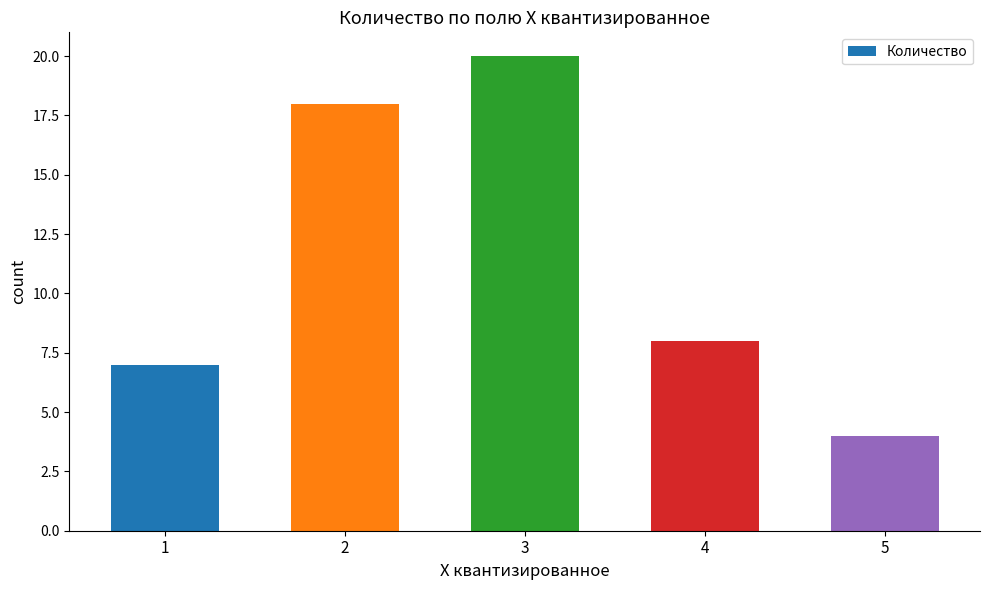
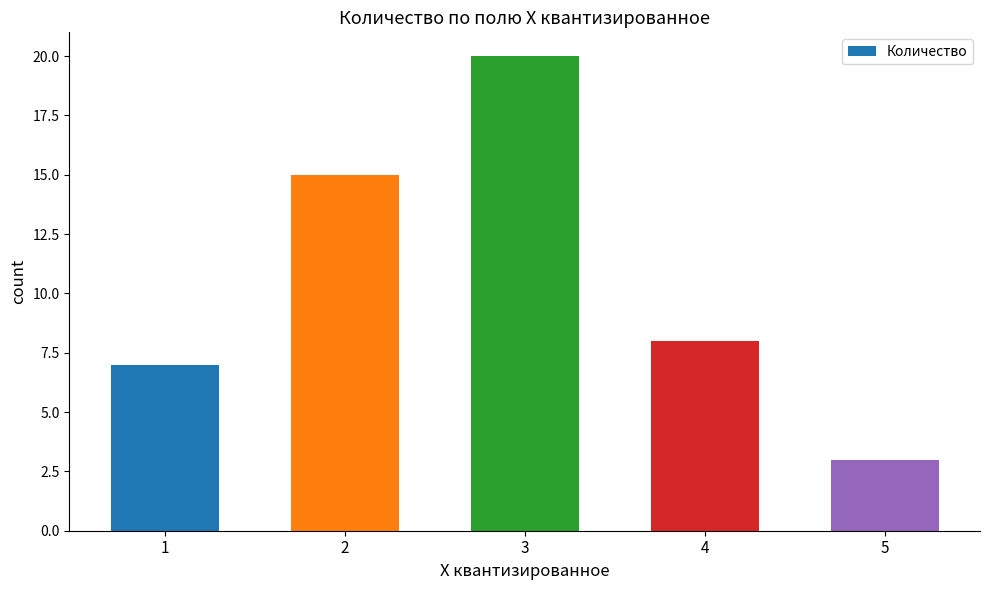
  {
    "1": 7,
-   "2": 18,
+   "2": 15,
    "3": 20,
    "4": 8,
-   "5": 4
+   "5": 3
  }
